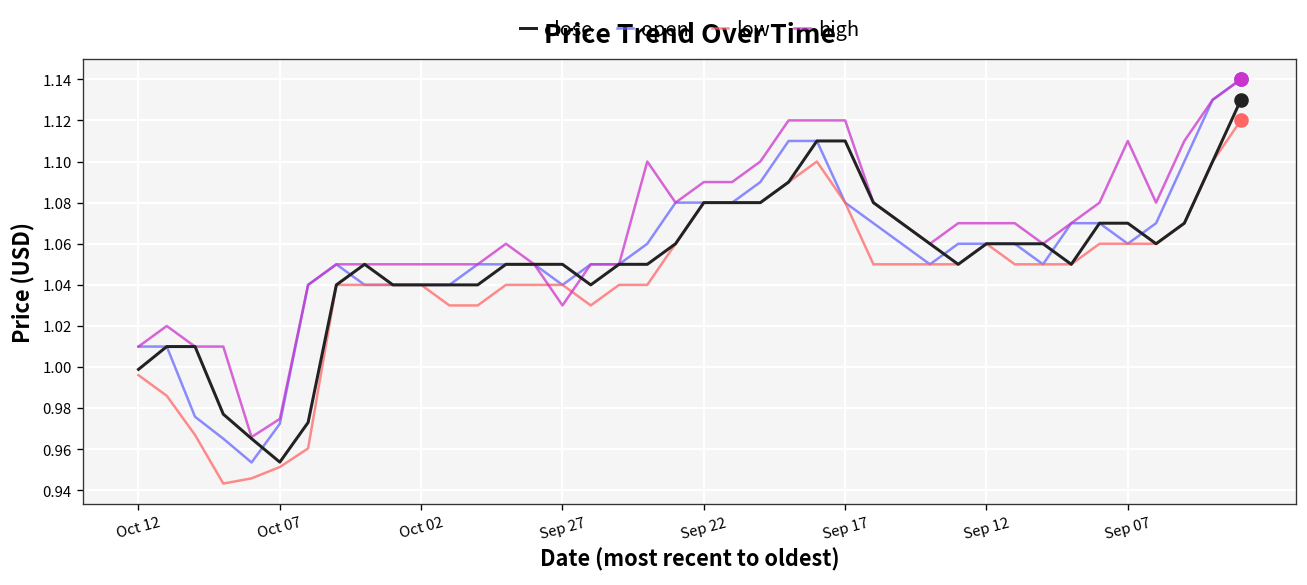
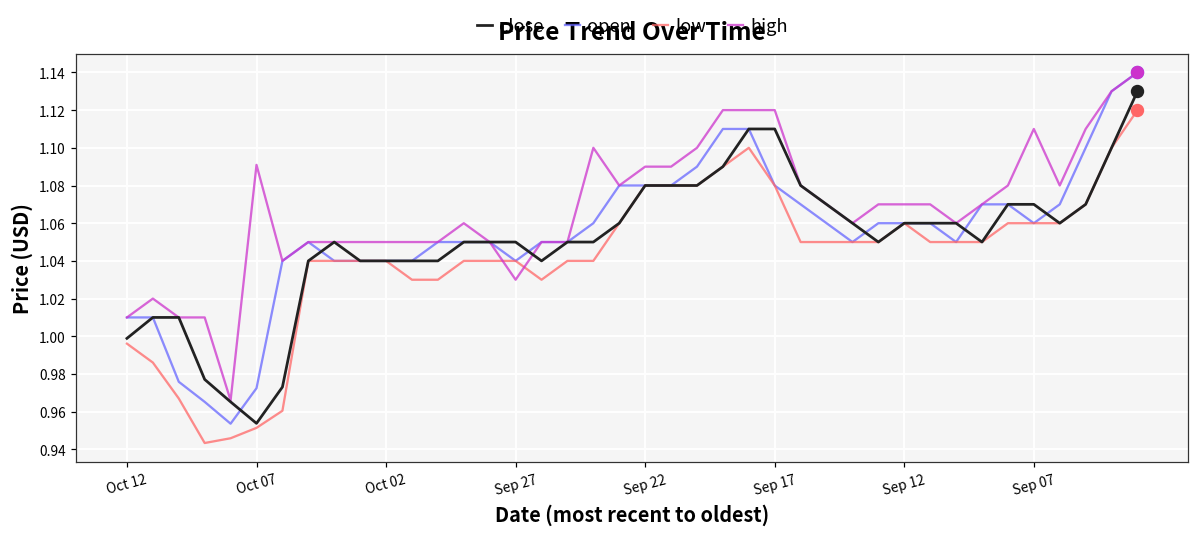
  {
    "high": {
-     "Oct 07": 0.975,
+     "Oct 07": 1.091,
      "Oct 02": 1.050,
      "Sep 27": 1.030,
      "Sep 22": 1.090,
      "Sep 17": 1.120,
      "Sep 12": 1.070,
      "Sep 07": 1.110
    }
  }
